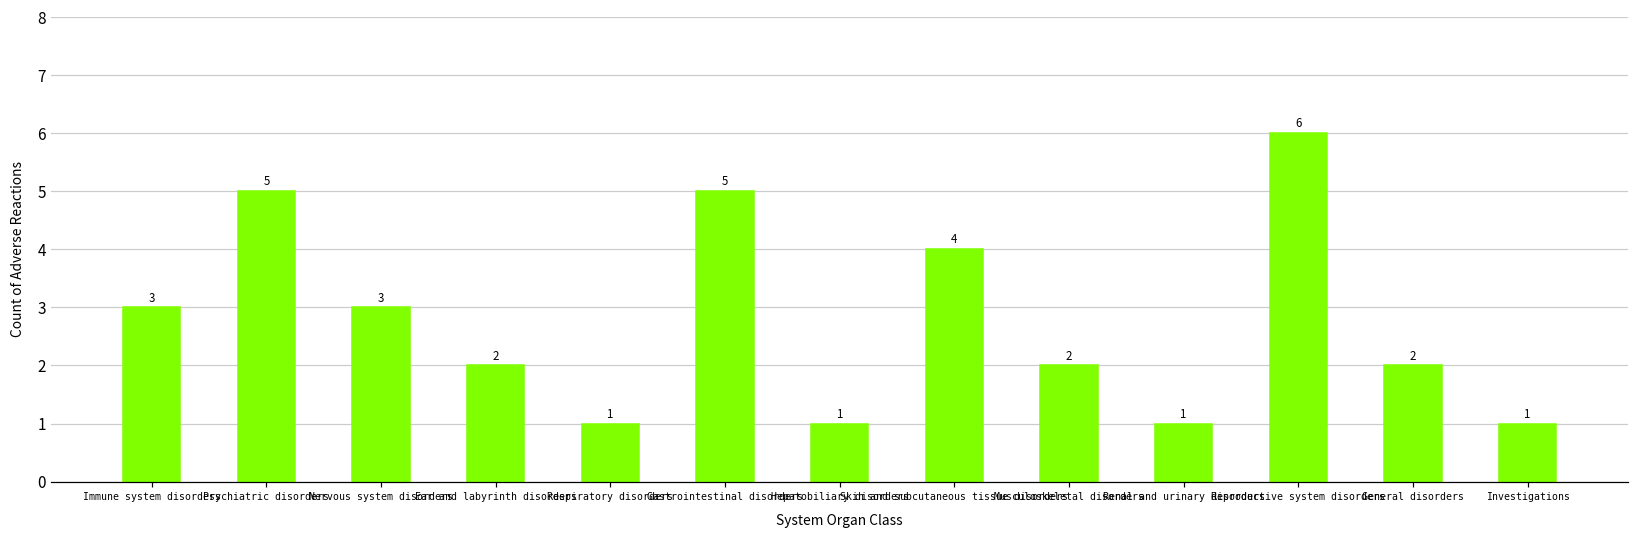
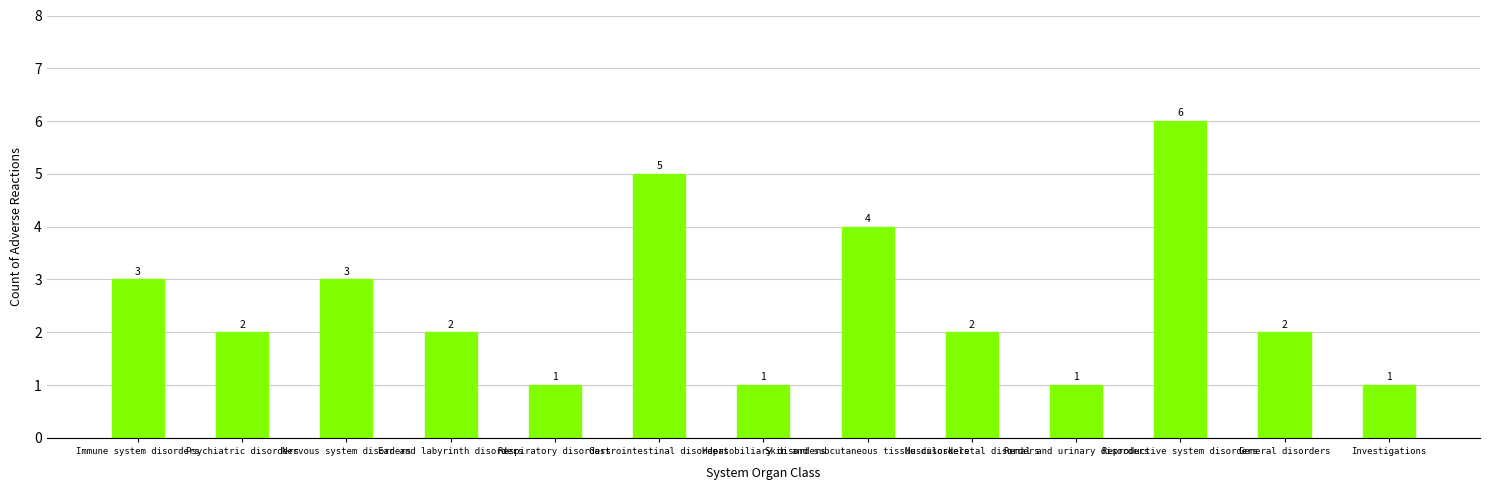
  {
    "Immune system disorders": 3,
-   "Psychiatric disorders": 5,
+   "Psychiatric disorders": 2,
    "Investigations": 1
  }
